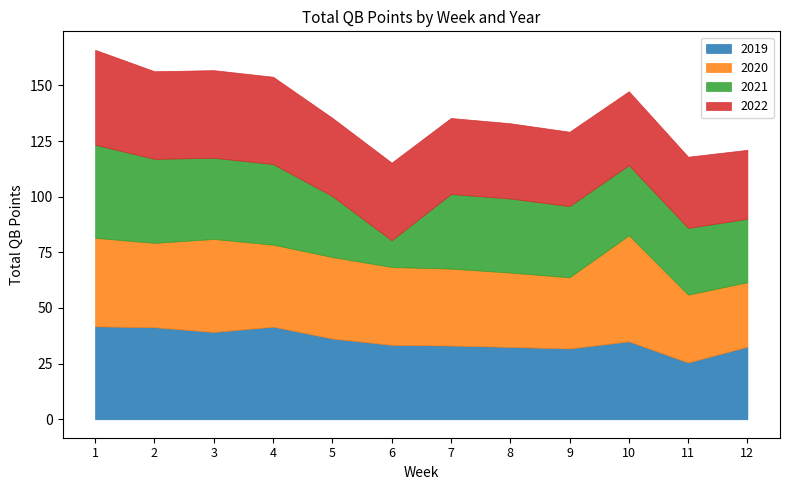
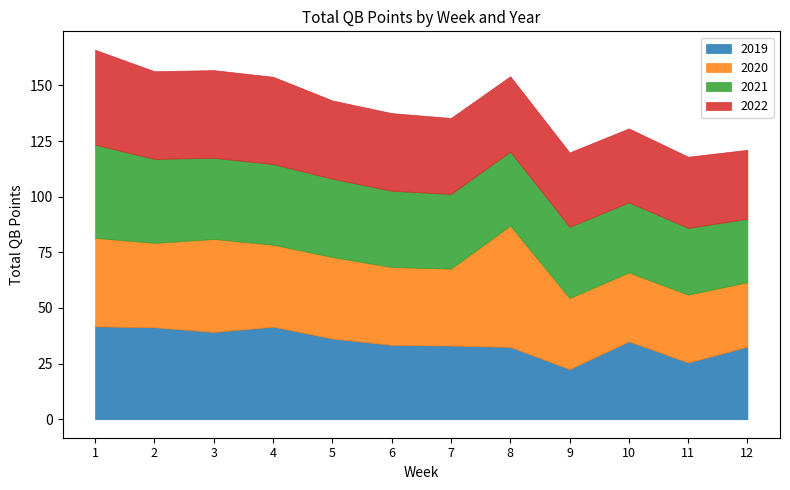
  {
    "2019": {
      "1": 42,
      "2": 41,
      "3": 39,
      "4": 42,
      "5": 36,
      "6": 33,
      "7": 33,
      "8": 33,
-     "9": 32,
+     "9": 23,
      "10": 35,
      "11": 26,
      "12": 33
    },
    "2020": {
      "1": 40,
      "2": 38,
      "3": 42,
      "4": 37,
      "5": 37,
      "6": 35,
      "7": 35,
-     "8": 33,
+     "8": 55,
      "9": 32,
-     "10": 48,
+     "10": 31,
      "11": 31,
      "12": 29
    },
    "2021": {
      "1": 42,
      "2": 38,
      "3": 37,
      "4": 36,
-     "5": 27,
-     "6": 12,
+     "5": 35,
+     "6": 34,
      "7": 34,
      "8": 33,
      "9": 32,
      "10": 32,
      "11": 30,
      "12": 28
    },
    "2022": {
      "1": 43,
      "2": 39,
      "3": 39,
      "4": 39,
      "5": 35,
      "6": 35,
      "7": 34,
      "8": 34,
      "9": 33,
      "10": 33,
      "11": 32,
      "12": 31
    }
  }
